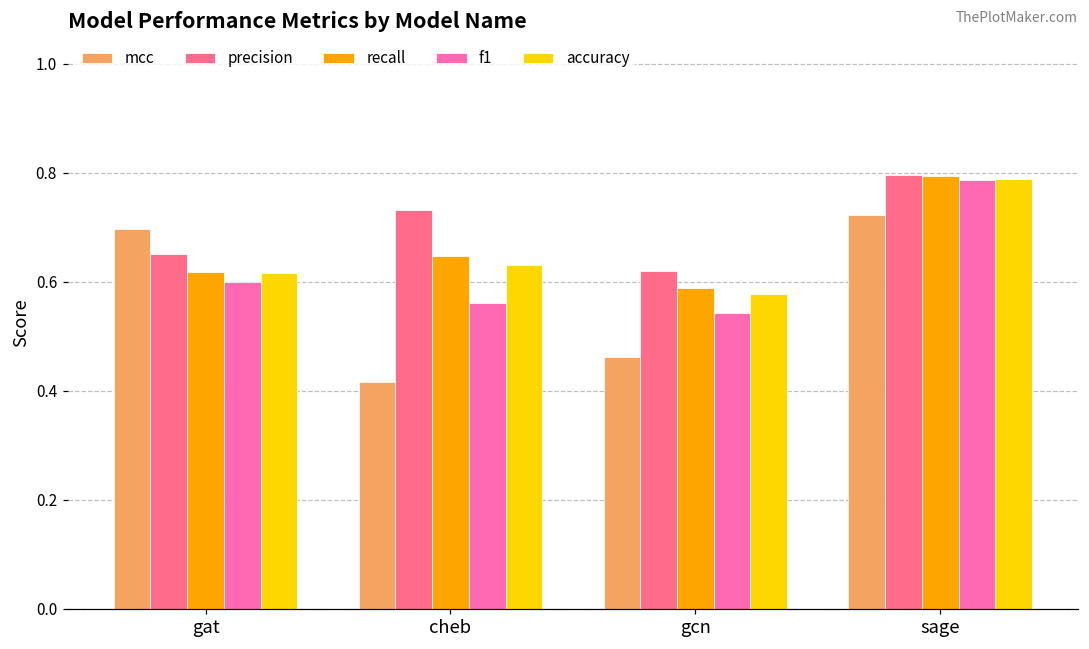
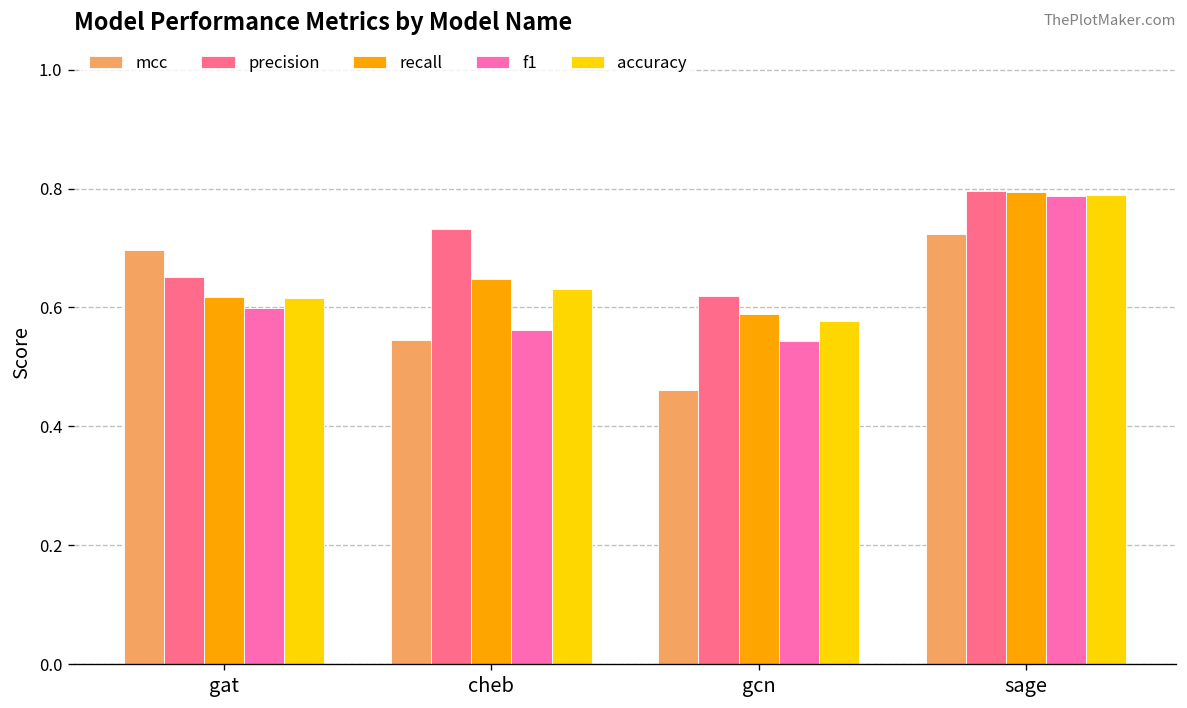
  {
    "mcc": {
      "gat": 0.70,
-     "cheb": 0.42,
+     "cheb": 0.54,
      "gcn": 0.46,
      "sage": 0.72
    }
  }
